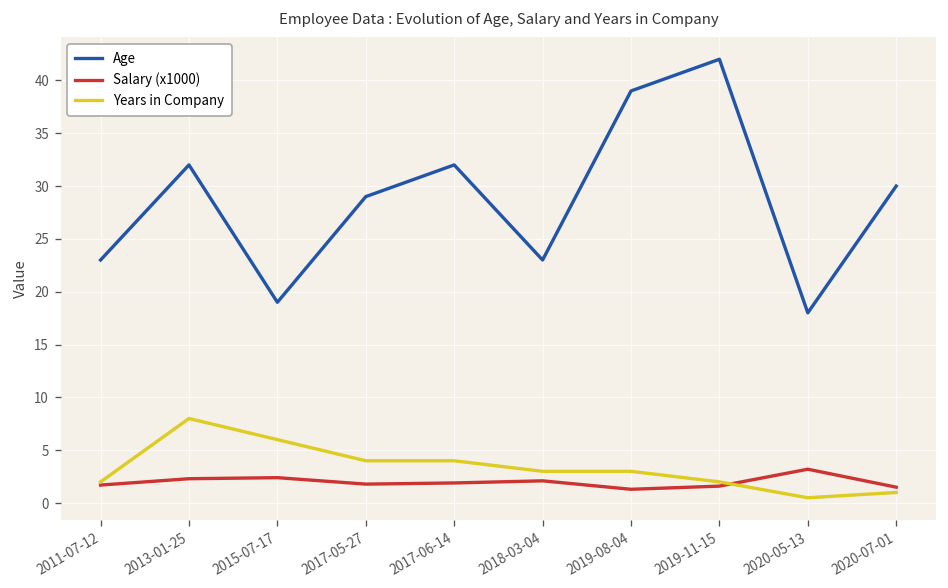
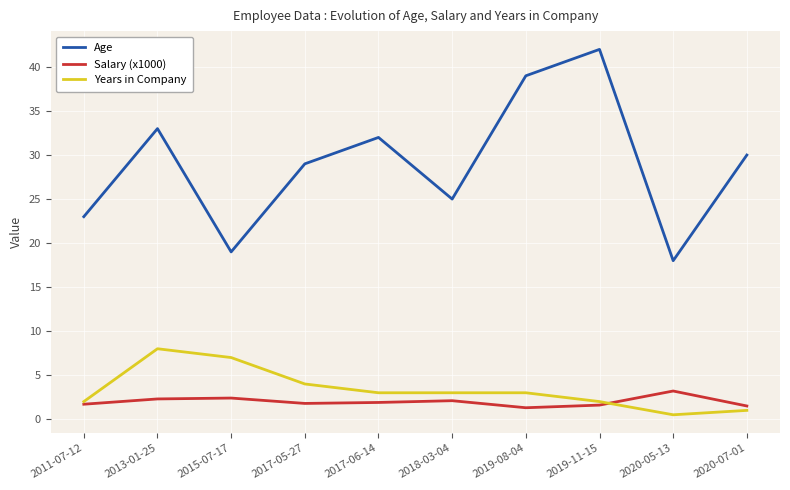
  {
    "Age": {
      "2011-07-12": 23,
-     "2013-01-25": 32,
+     "2013-01-25": 33,
      "2015-07-17": 19,
      "2017-05-27": 29,
      "2017-06-14": 32,
-     "2018-03-04": 23,
+     "2018-03-04": 25,
      "2019-08-04": 39,
      "2019-11-15": 42,
      "2020-05-13": 18,
      "2020-07-01": 30
    },
    "Salary (x1000)": {
      "2011-07-12": 2,
      "2013-01-25": 2,
      "2015-07-17": 2,
      "2017-05-27": 2,
      "2017-06-14": 2,
      "2018-03-04": 2,
      "2019-08-04": 1,
      "2019-11-15": 2,
      "2020-05-13": 3,
      "2020-07-01": 2
    },
    "Years in Company": {
      "2011-07-12": 2,
      "2013-01-25": 8,
-     "2015-07-17": 6,
+     "2015-07-17": 7,
      "2017-05-27": 4,
-     "2017-06-14": 4,
+     "2017-06-14": 3,
      "2018-03-04": 3,
      "2019-08-04": 3,
      "2019-11-15": 2,
      "2020-05-13": 1,
      "2020-07-01": 1
    }
  }
